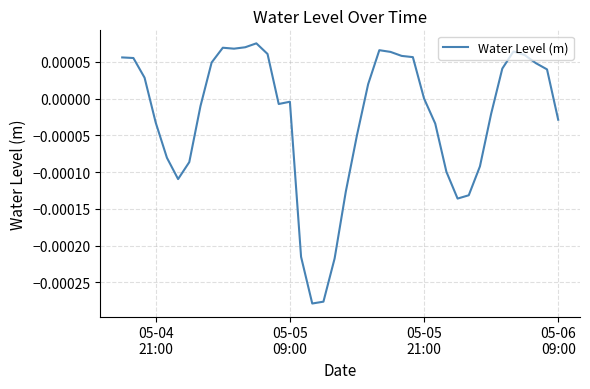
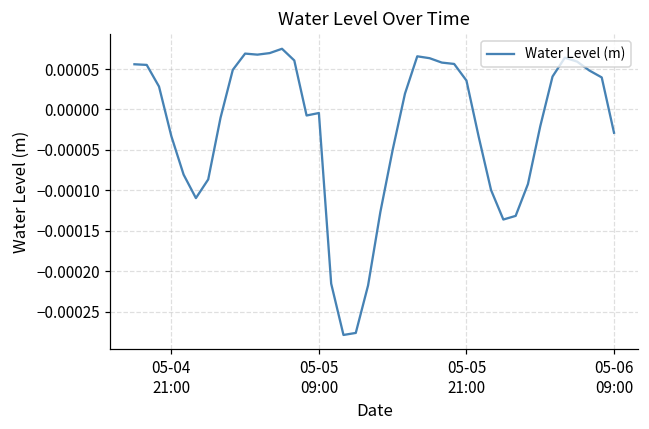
  {
    "05-04 21:00": -0.00003,
    "05-05 09:00": 0.00000,
-   "05-05 21:00": 0.00000,
+   "05-05 21:00": 0.00004,
    "05-06 09:00": -0.00003
  }
